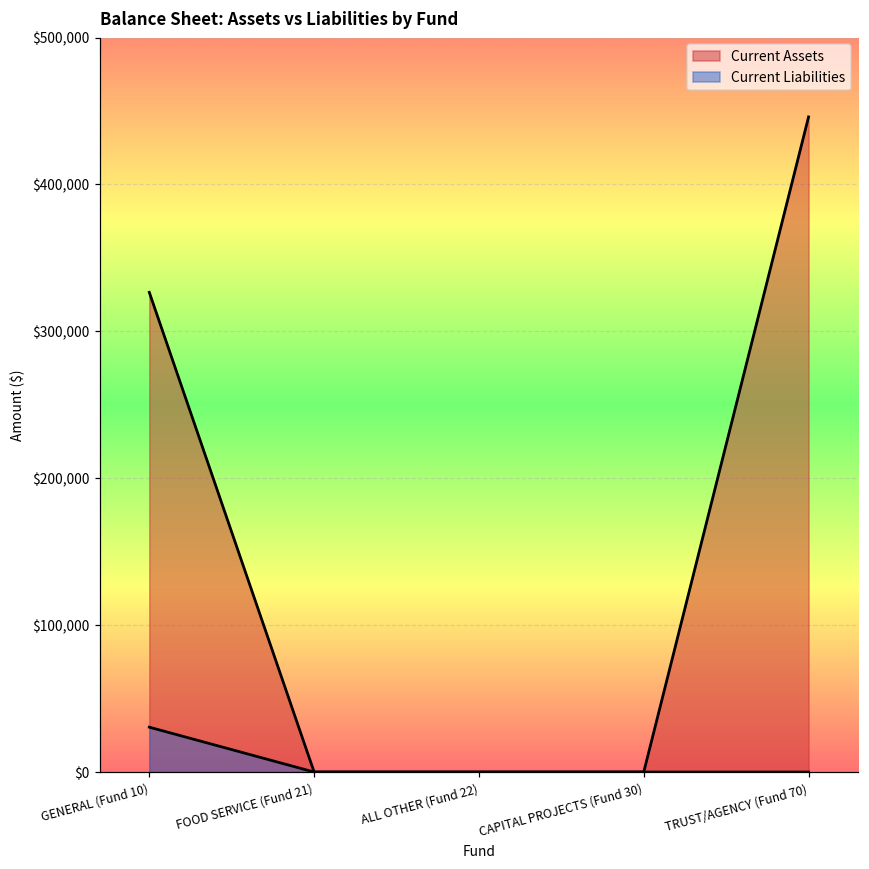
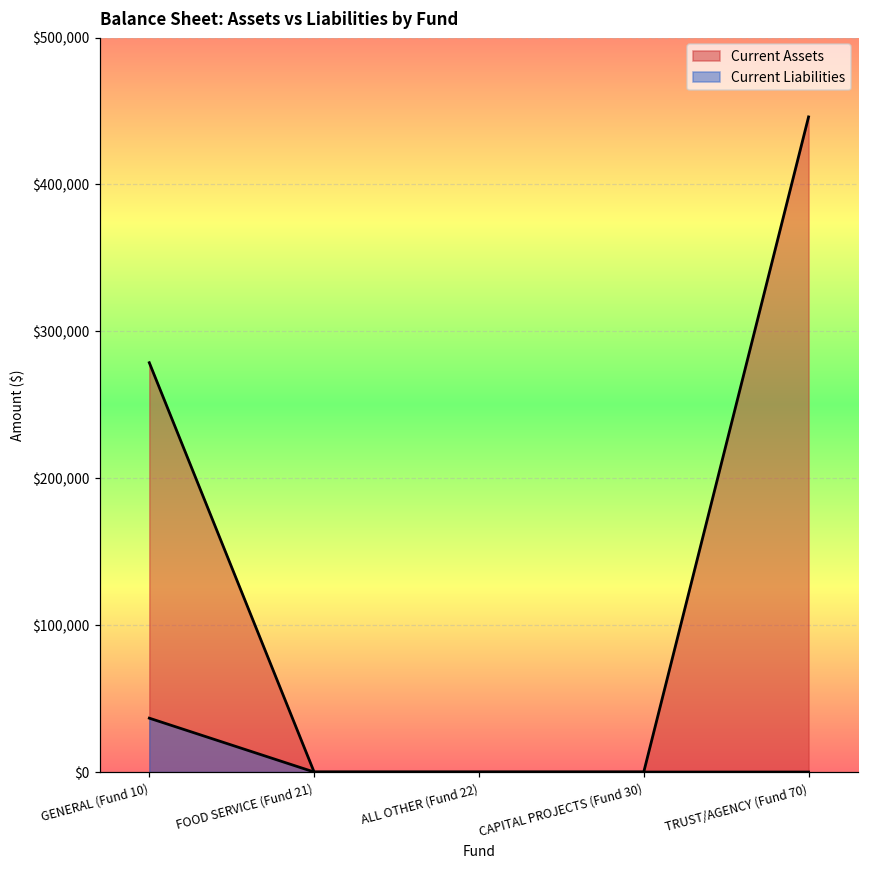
  {
    "Current Assets": {
-     "GENERAL (Fund 10)": "$327,000",
+     "GENERAL (Fund 10)": "$279,000",
      "TRUST/AGENCY (Fund 70)": "$446,000"
    },
    "Current Liabilities": {
-     "GENERAL (Fund 10)": "$31,000",
+     "GENERAL (Fund 10)": "$37,000",
      "TRUST/AGENCY (Fund 70)": "$0"
    }
  }
